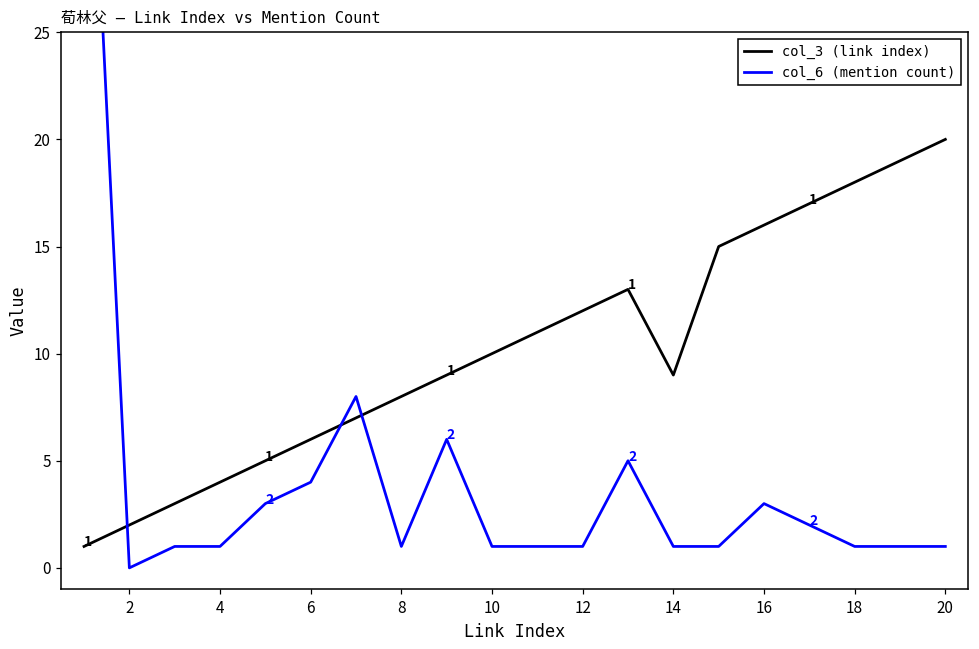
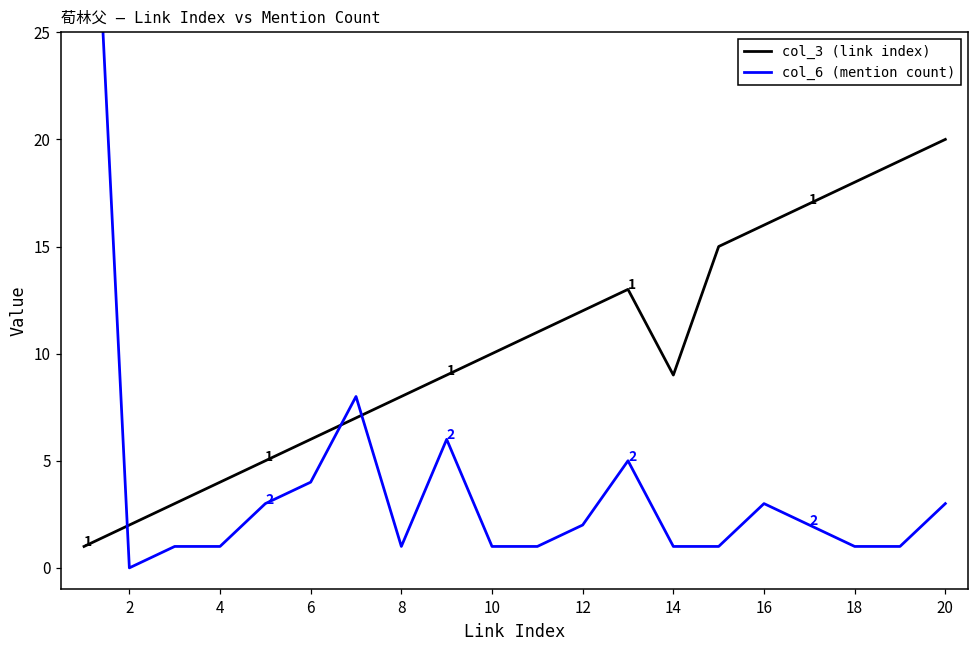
  {
    "col_3 (link index)": {
      "2": 2,
      "4": 4,
      "6": 6,
      "8": 8,
      "10": 10,
      "12": 12,
      "14": 9,
      "16": 16,
      "18": 18,
      "20": 20
    },
    "col_6 (mention count)": {
      "2": 0,
      "4": 1,
      "6": 4,
      "8": 1,
      "10": 1,
-     "12": 1,
+     "12": 2,
      "14": 1,
      "16": 3,
      "18": 1,
-     "20": 1
+     "20": 3
    }
  }
